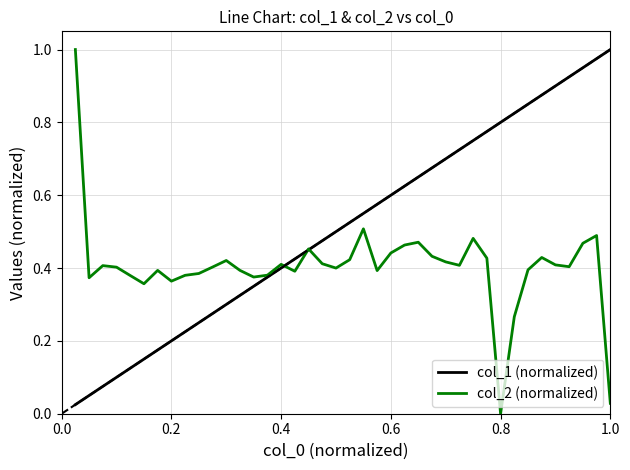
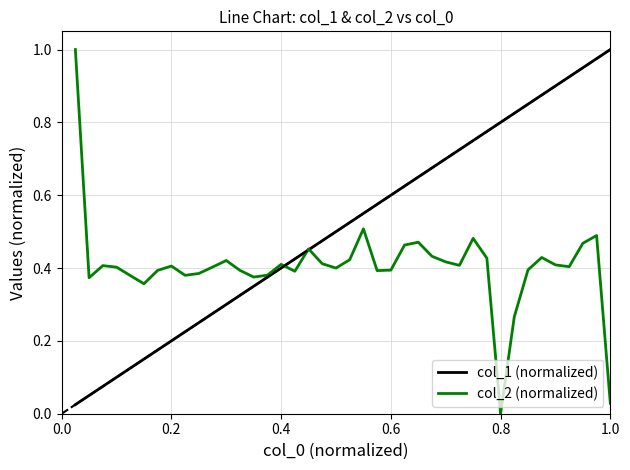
  {
    "col_2 (normalized)": {
-     "0.2": 0.36,
+     "0.2": 0.41,
      "0.4": 0.41,
-     "0.6": 0.44,
+     "0.6": 0.39,
      "0.8": 0.00,
      "1.0": 0.03
    }
  }
